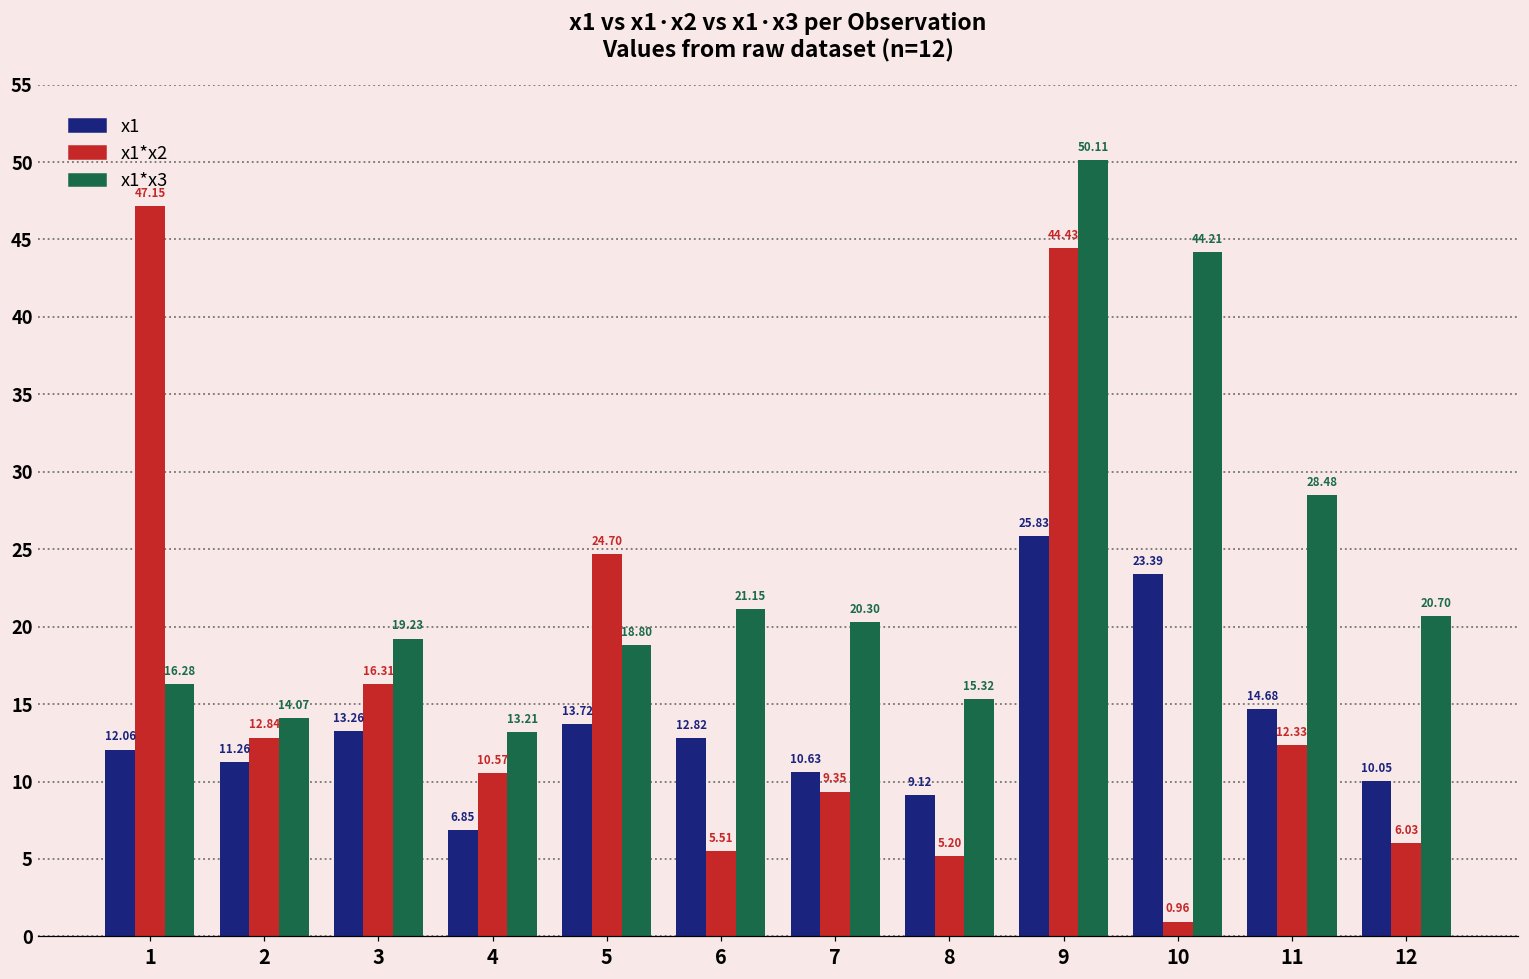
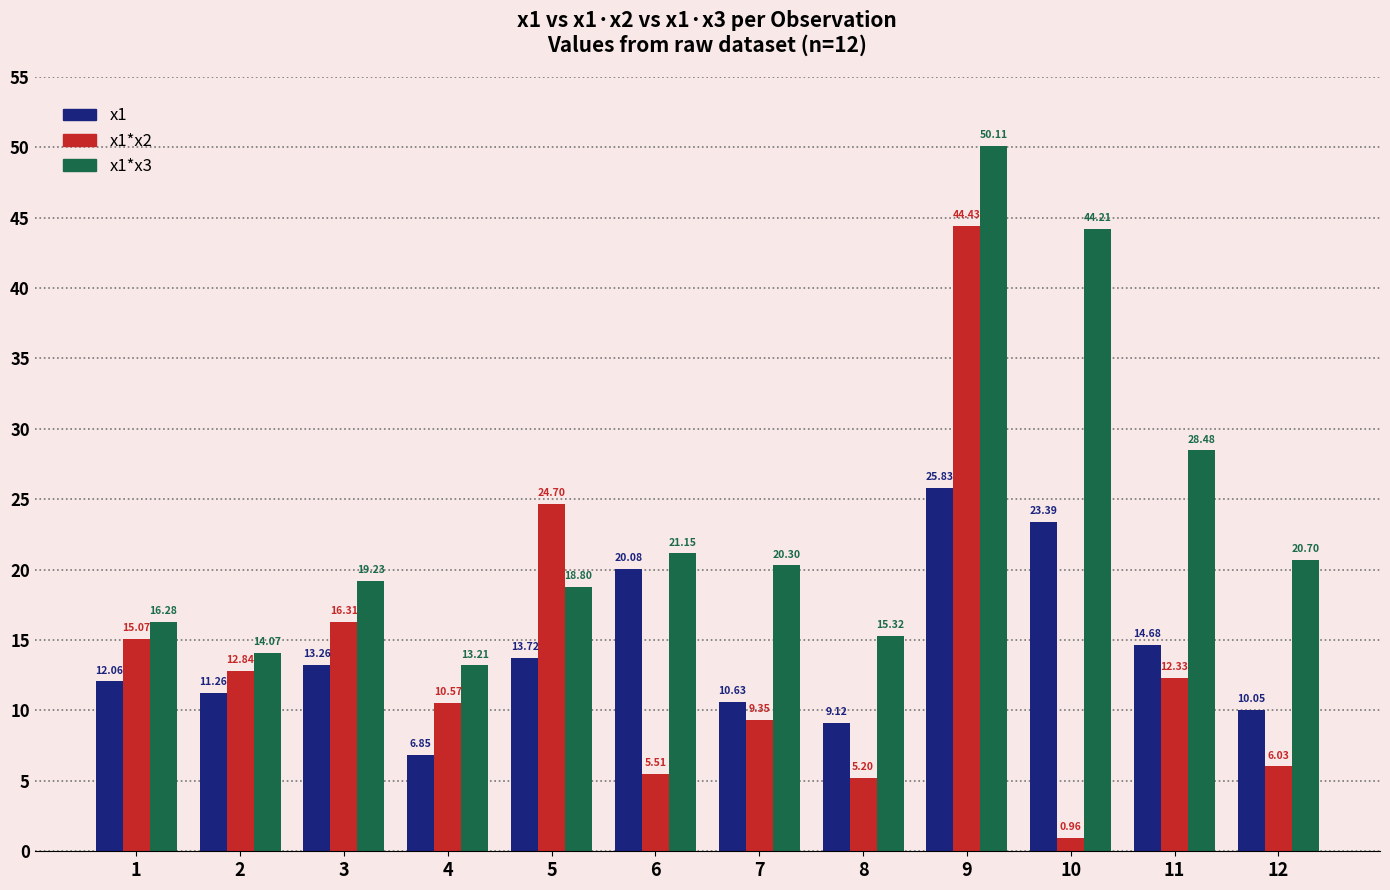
  {
    "x1": {
      "1": 12.06,
      "2": 11.26,
      "3": 13.26,
      "4": 6.85,
      "5": 13.72,
-     "6": 12.82,
+     "6": 20.08,
      "7": 10.63,
      "8": 9.12,
      "9": 25.83,
      "10": 23.39,
      "11": 14.68,
      "12": 10.05
    },
    "x1*x2": {
-     "1": 47.15,
+     "1": 15.07,
      "2": 12.84,
      "3": 16.31,
      "4": 10.57,
      "5": 24.70,
      "6": 5.51,
      "7": 9.35,
      "8": 5.20,
      "9": 44.43,
      "10": 0.96,
      "11": 12.33,
      "12": 6.03
    },
    "x1*x3": {
      "1": 16.28,
      "2": 14.07,
      "3": 19.23,
      "4": 13.21,
      "5": 18.80,
      "6": 21.15,
      "7": 20.30,
      "8": 15.32,
      "9": 50.11,
      "10": 44.21,
      "11": 28.48,
      "12": 20.70
    }
  }
